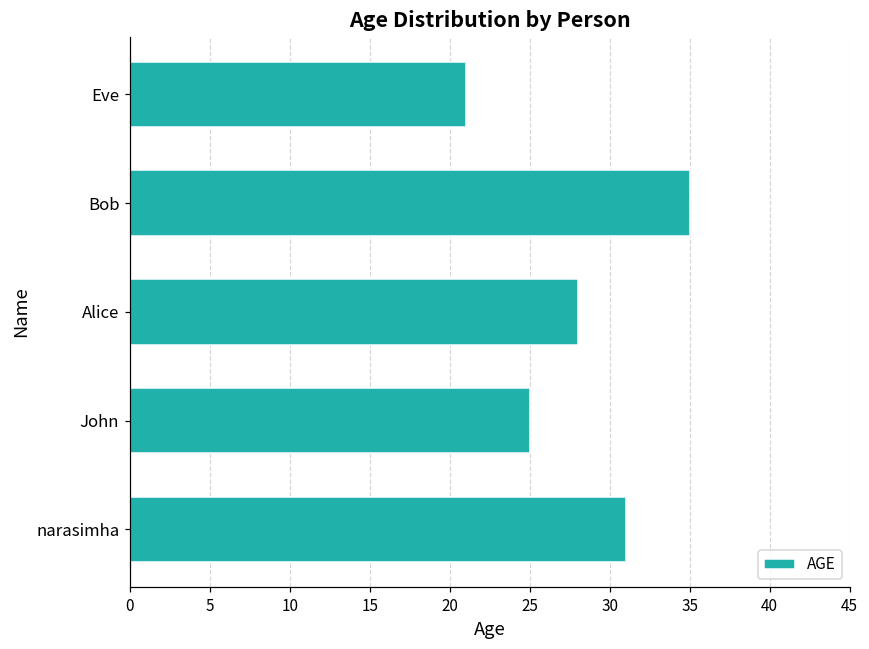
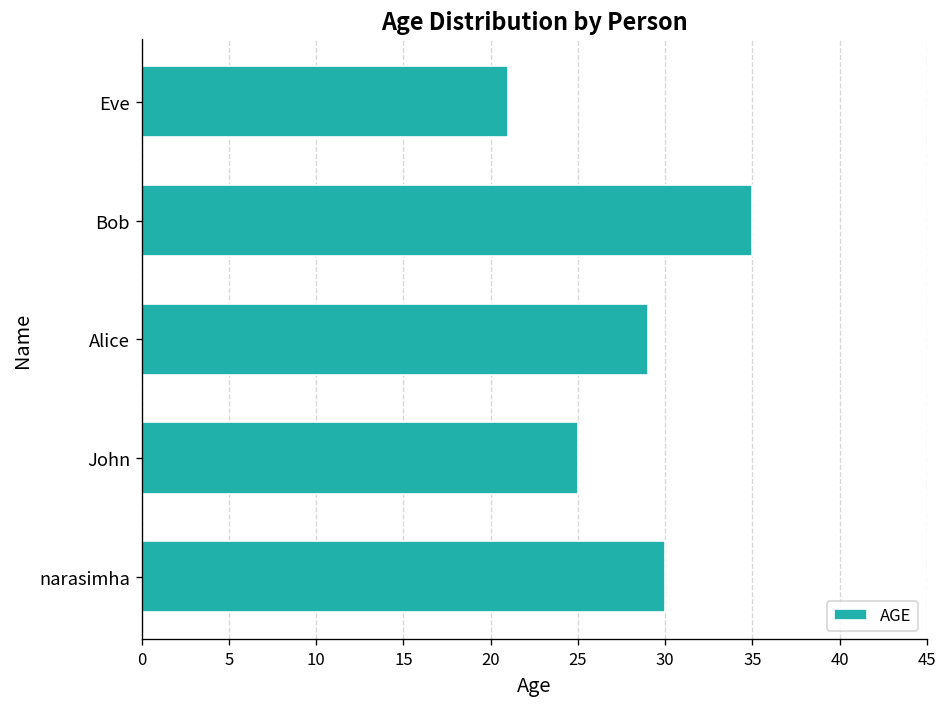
  {
    "Eve": 21,
    "Bob": 35,
-   "Alice": 28,
+   "Alice": 29,
    "John": 25,
-   "narasimha": 31
+   "narasimha": 30
  }
